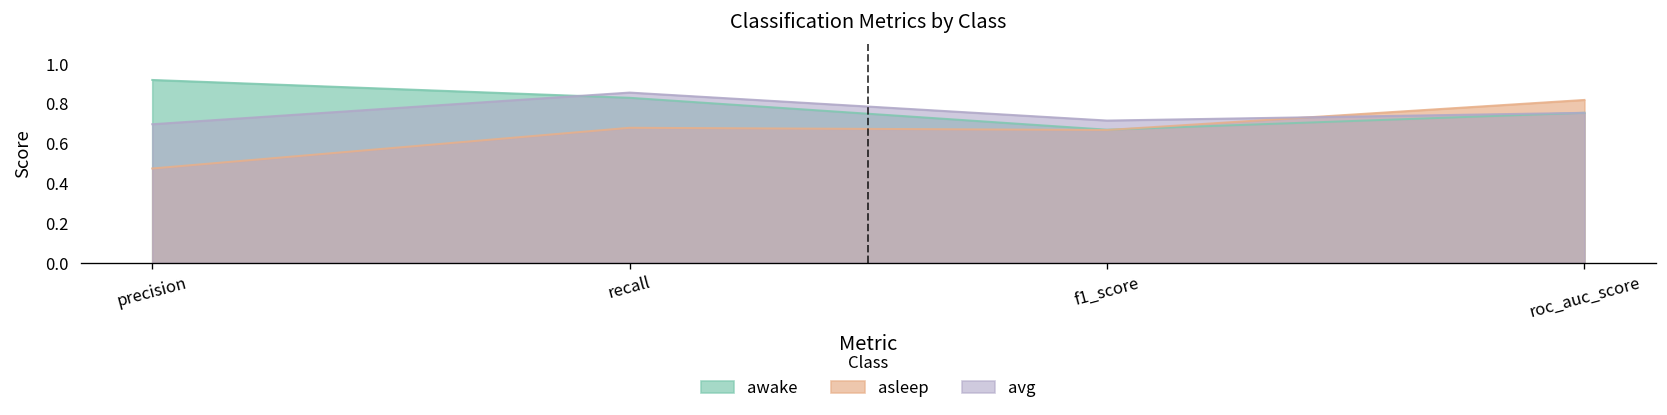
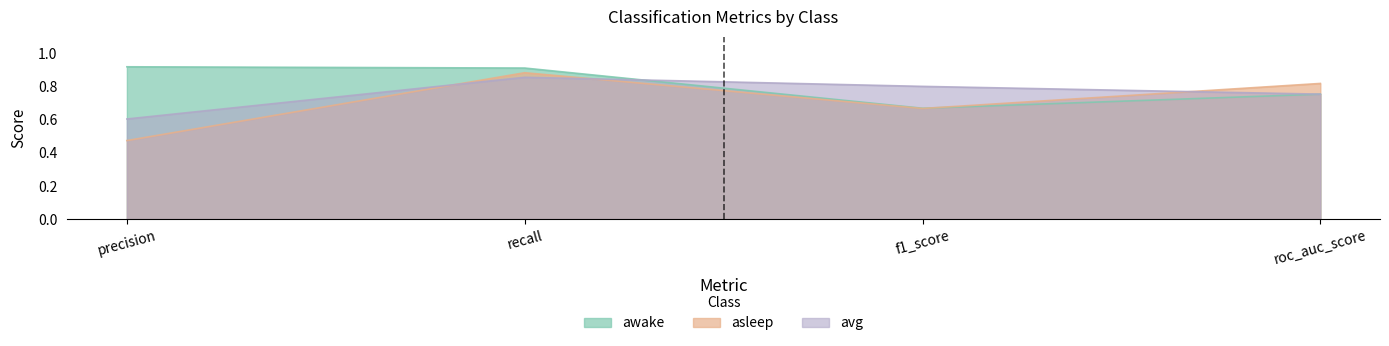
  {
    "awake": {
      "precision": 0.92,
-     "recall": 0.83
+     "recall": 0.91
    },
    "asleep": {
      "precision": 0.47,
-     "recall": 0.68,
+     "recall": 0.88,
      "roc_auc_score": 0.82
    },
    "avg": {
-     "precision": 0.70,
+     "precision": 0.60,
      "recall": 0.86,
-     "f1_score": 0.72
+     "f1_score": 0.80
    }
  }
